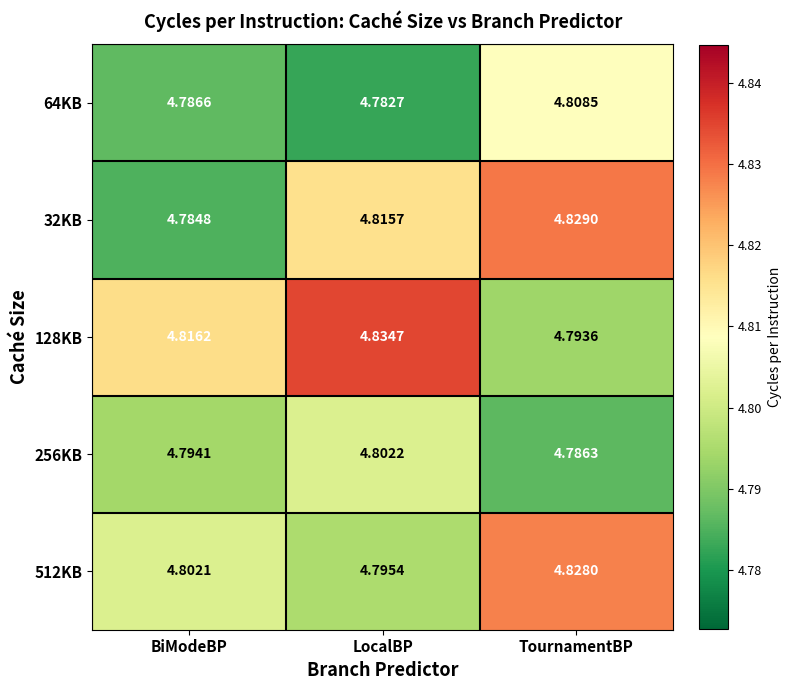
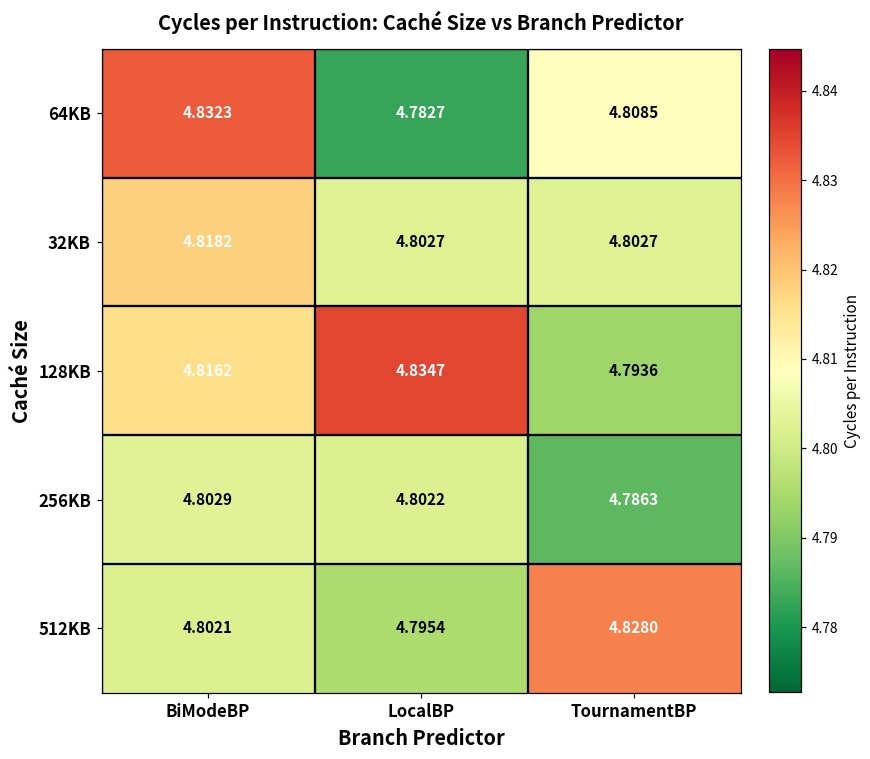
  {
    "64KB": {
-     "BiModeBP": 4.7866,
+     "BiModeBP": 4.8323,
      "LocalBP": 4.7827,
      "TournamentBP": 4.8085
    },
    "32KB": {
-     "BiModeBP": 4.7848,
-     "LocalBP": 4.8157,
-     "TournamentBP": 4.8290
+     "BiModeBP": 4.8182,
+     "LocalBP": 4.8027,
+     "TournamentBP": 4.8027
    },
    "128KB": {
      "BiModeBP": 4.8162,
      "LocalBP": 4.8347,
      "TournamentBP": 4.7936
    },
    "256KB": {
-     "BiModeBP": 4.7941,
+     "BiModeBP": 4.8029,
      "LocalBP": 4.8022,
      "TournamentBP": 4.7863
    },
    "512KB": {
      "BiModeBP": 4.8021,
      "LocalBP": 4.7954,
      "TournamentBP": 4.8280
    }
  }
